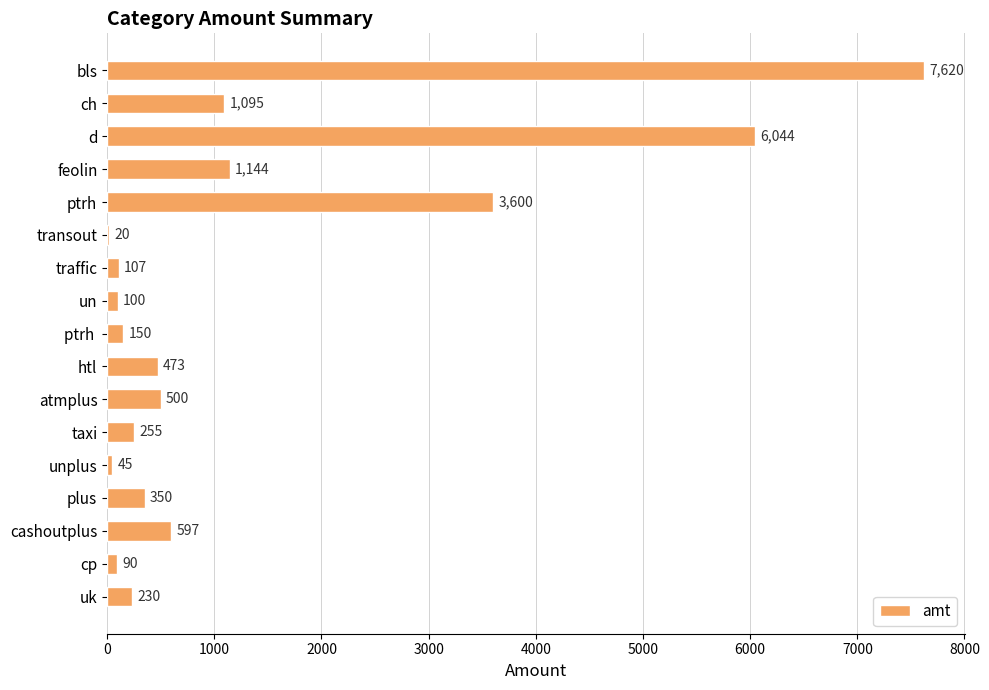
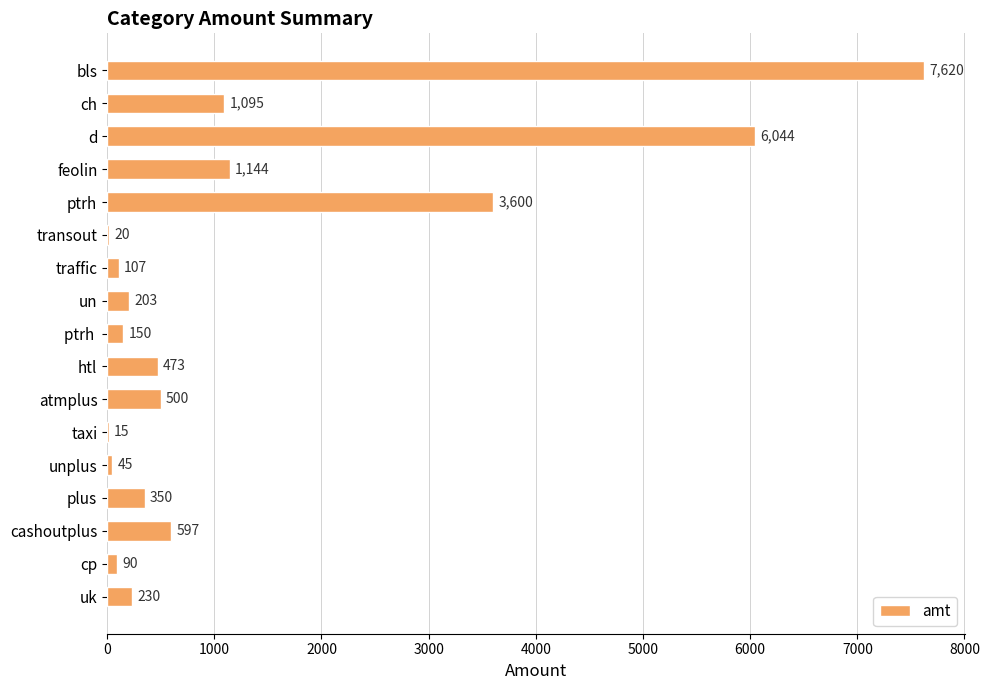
  {
    "bls": "7,620",
    "ch": "1,095",
    "d": "6,044",
    "feolin": "1,144",
    "transout": "20",
    "traffic": "107",
-   "un": "100",
+   "un": "203",
    "htl": "473",
    "atmplus": "500",
-   "taxi": "255",
+   "taxi": "15",
    "unplus": "45",
    "plus": "350",
    "cashoutplus": "597",
    "cp": "90",
    "uk": "230"
  }
